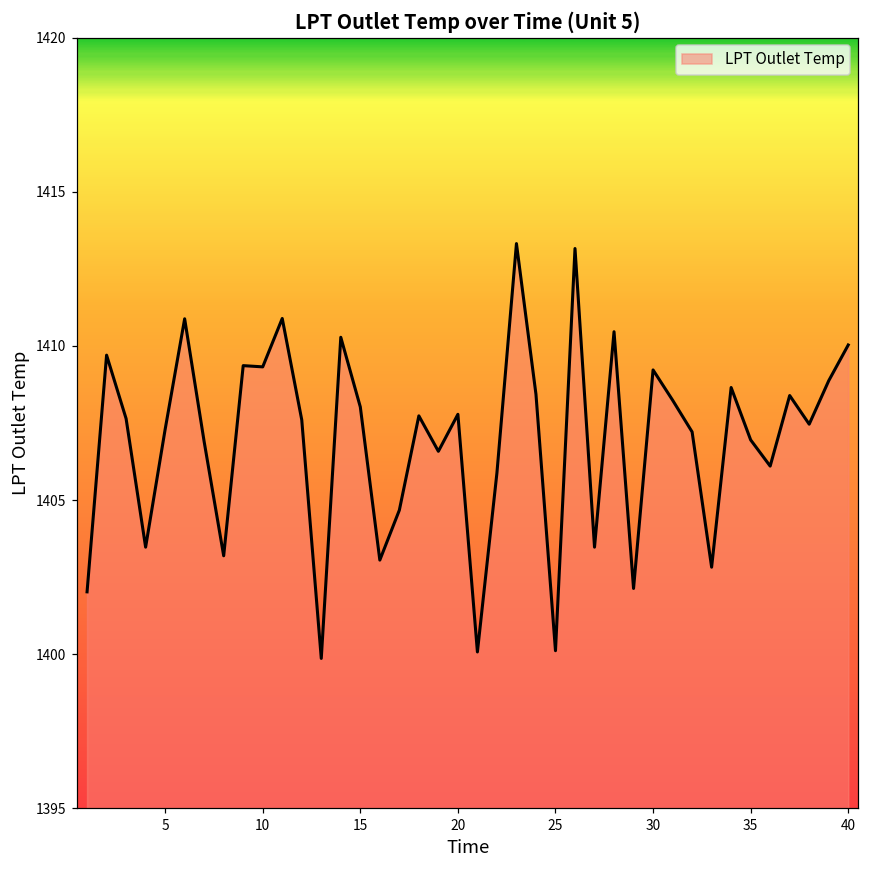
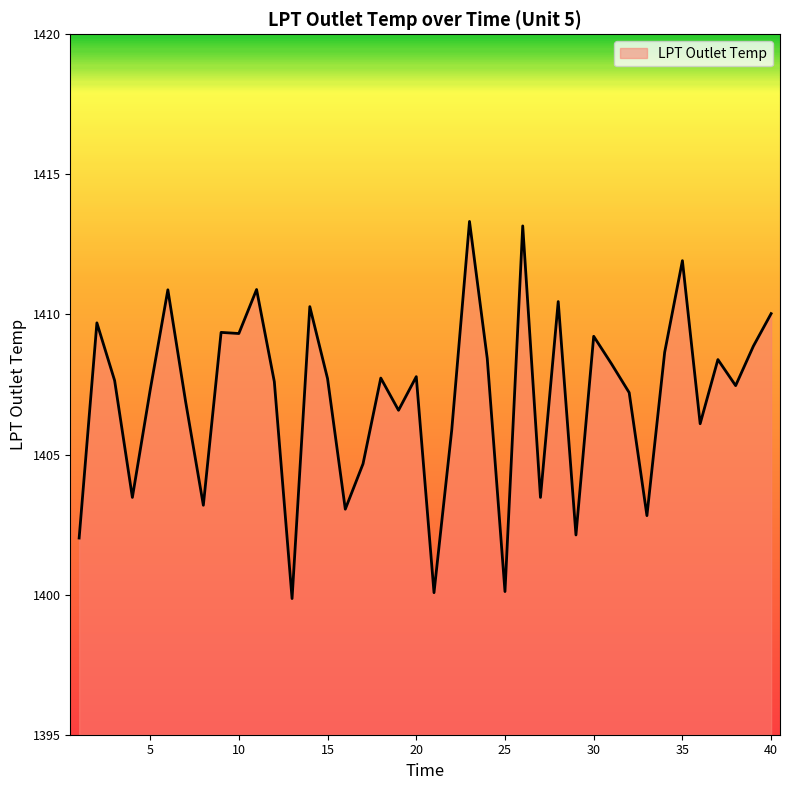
  {
    "5": 1407.3,
    "10": 1409.3,
-   "15": 1408.0,
+   "15": 1407.7,
    "20": 1407.8,
    "25": 1400.1,
    "30": 1409.2,
-   "35": 1407.0,
+   "35": 1411.9,
    "40": 1410.0
  }
